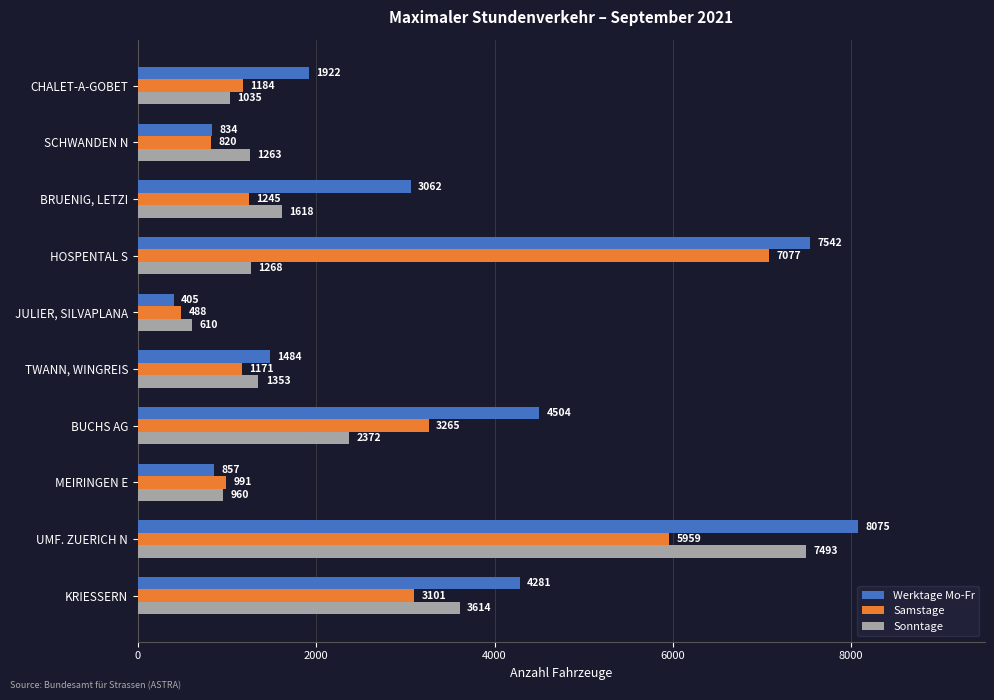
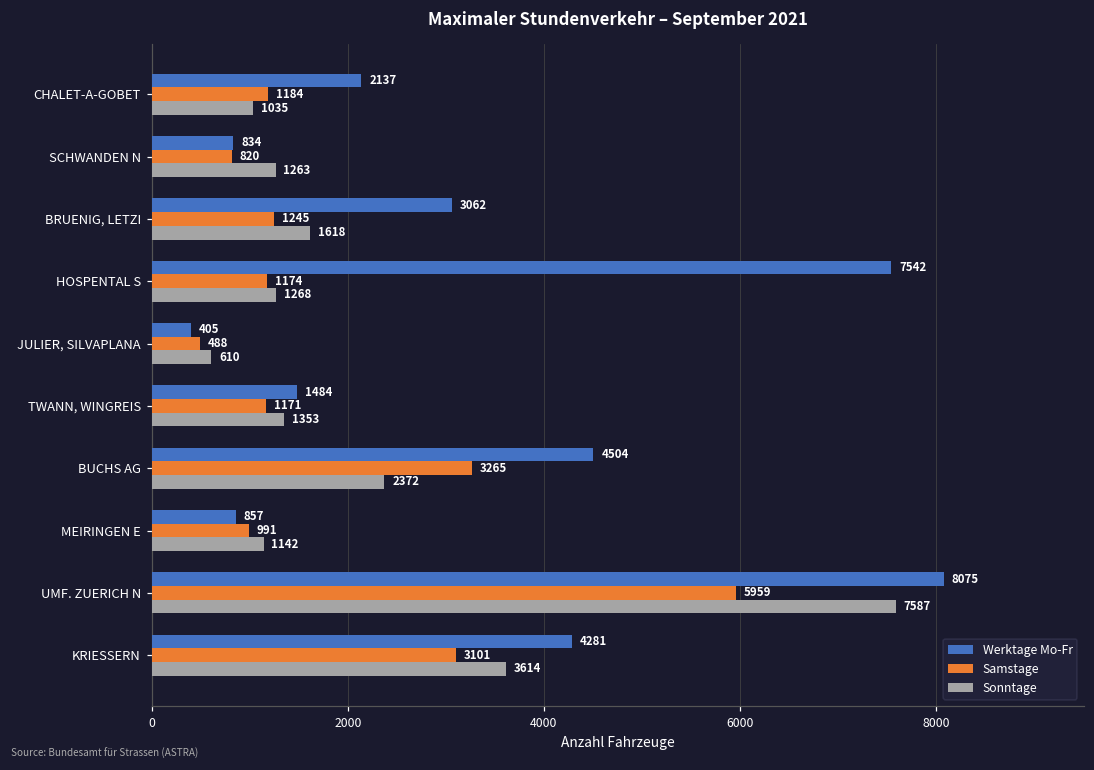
  {
    "Werktage Mo-Fr": {
-     "CHALET-A-GOBET": 1922,
+     "CHALET-A-GOBET": 2137,
      "SCHWANDEN N": 834,
      "BRUENIG, LETZI": 3062,
      "HOSPENTAL S": 7542,
      "JULIER, SILVAPLANA": 405,
      "TWANN, WINGREIS": 1484,
      "BUCHS AG": 4504,
      "MEIRINGEN E": 857,
      "UMF. ZUERICH N": 8075,
      "KRIESSERN": 4281
    },
    "Samstage": {
      "CHALET-A-GOBET": 1184,
      "SCHWANDEN N": 820,
      "BRUENIG, LETZI": 1245,
-     "HOSPENTAL S": 7077,
+     "HOSPENTAL S": 1174,
      "JULIER, SILVAPLANA": 488,
      "TWANN, WINGREIS": 1171,
      "BUCHS AG": 3265,
      "MEIRINGEN E": 991,
      "UMF. ZUERICH N": 5959,
      "KRIESSERN": 3101
    },
    "Sonntage": {
      "CHALET-A-GOBET": 1035,
      "SCHWANDEN N": 1263,
      "BRUENIG, LETZI": 1618,
      "HOSPENTAL S": 1268,
      "JULIER, SILVAPLANA": 610,
      "TWANN, WINGREIS": 1353,
      "BUCHS AG": 2372,
-     "MEIRINGEN E": 960,
-     "UMF. ZUERICH N": 7493,
+     "MEIRINGEN E": 1142,
+     "UMF. ZUERICH N": 7587,
      "KRIESSERN": 3614
    }
  }
